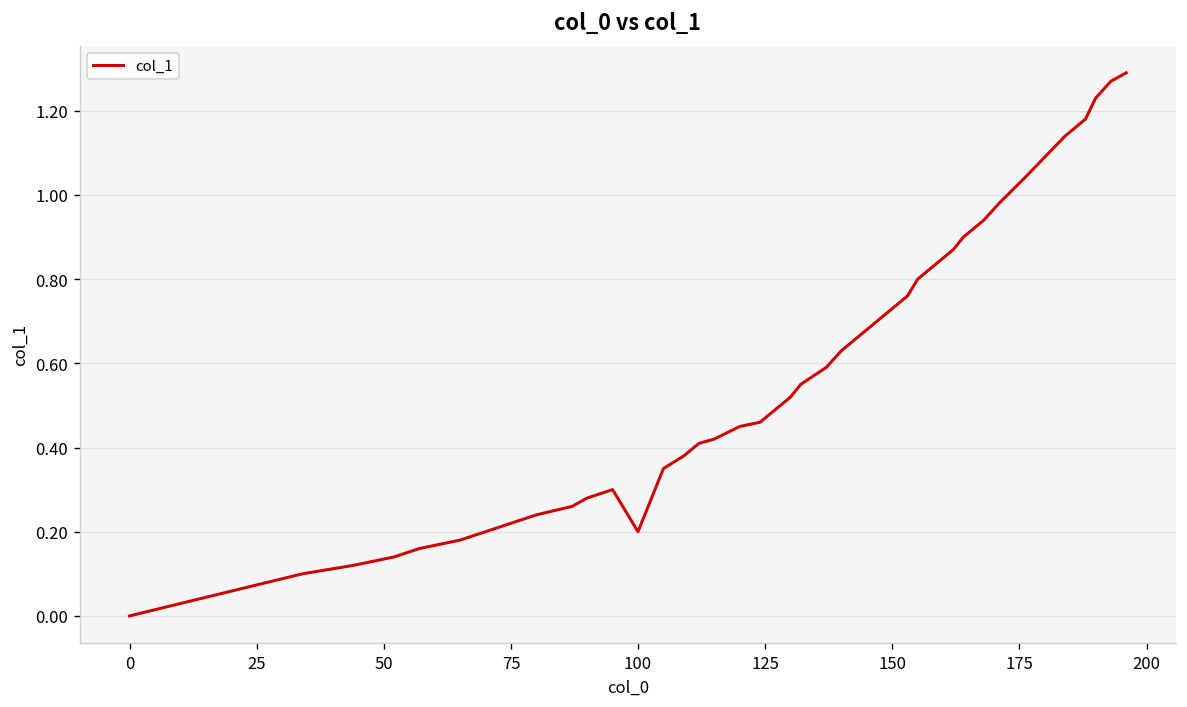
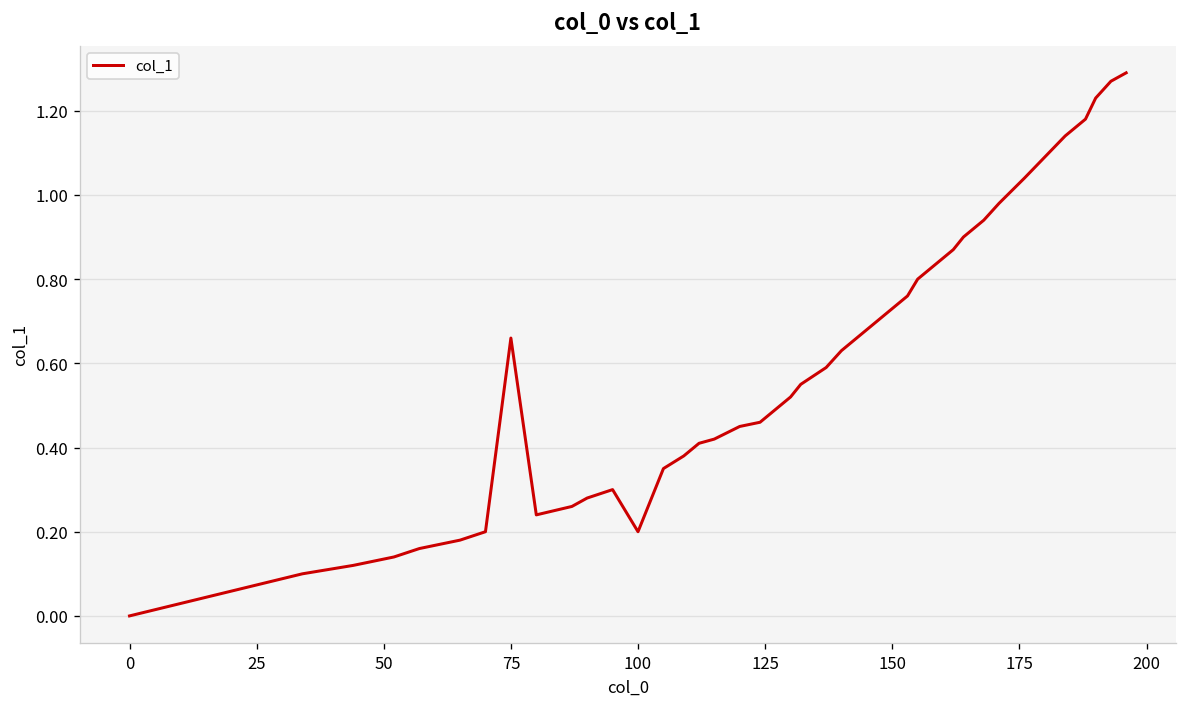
  {
    "0": 0.00,
-   "75": 0.22,
+   "75": 0.66,
    "100": 0.20
  }
